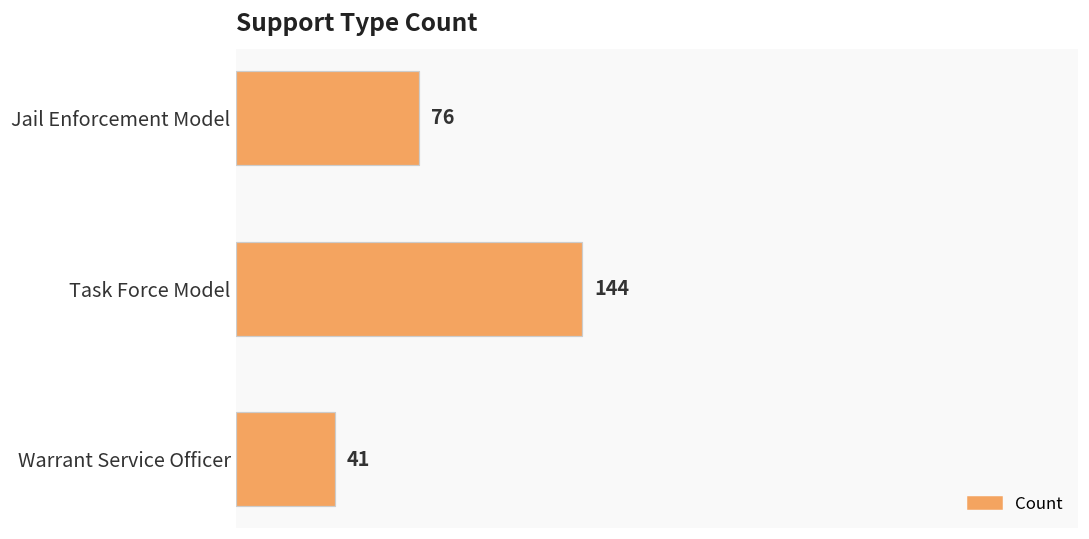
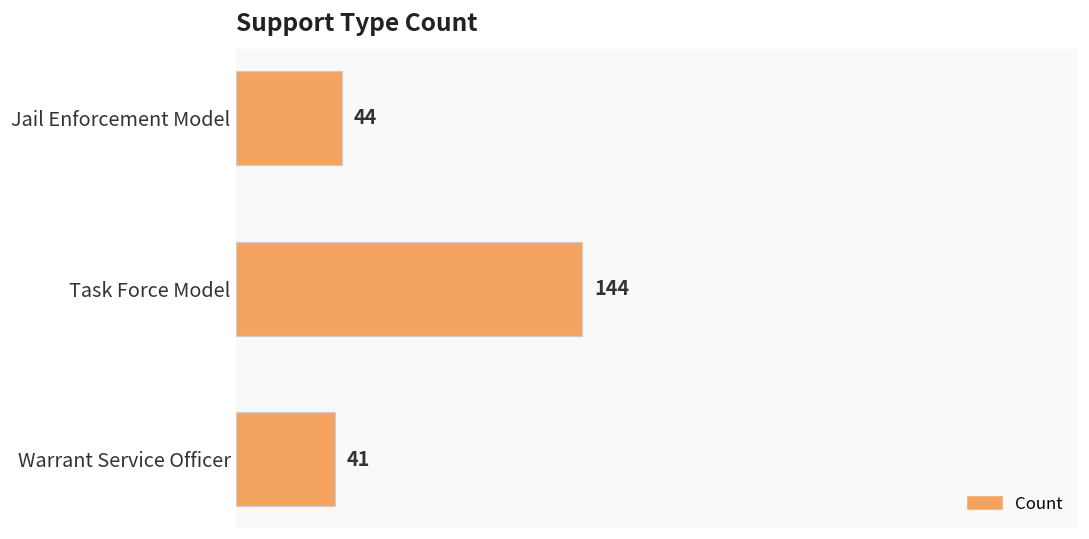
  {
-   "Jail Enforcement Model": 76,
+   "Jail Enforcement Model": 44,
    "Task Force Model": 144,
    "Warrant Service Officer": 41
  }
